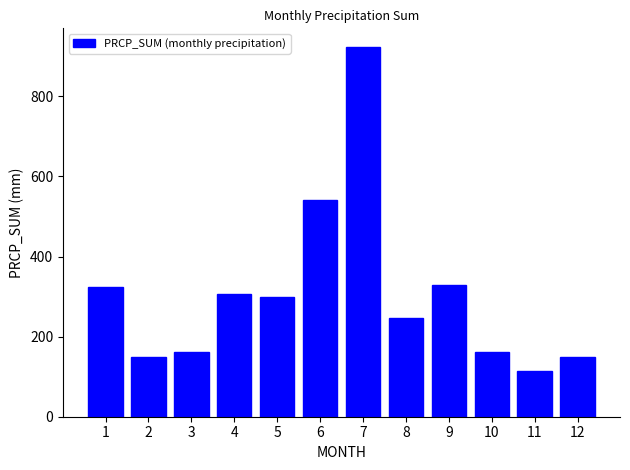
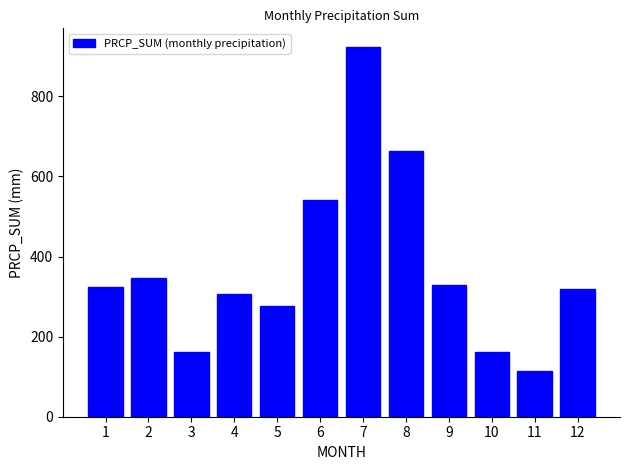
  {
    "1": 320,
-   "2": 150,
+   "2": 350,
    "3": 160,
    "4": 310,
-   "5": 300,
+   "5": 280,
    "6": 540,
    "7": 920,
-   "8": 250,
+   "8": 660,
    "9": 330,
    "10": 160,
    "11": 110,
-   "12": 150
+   "12": 320
  }
